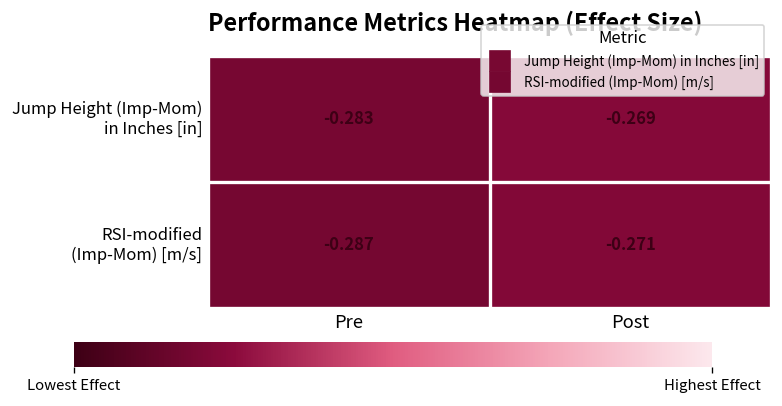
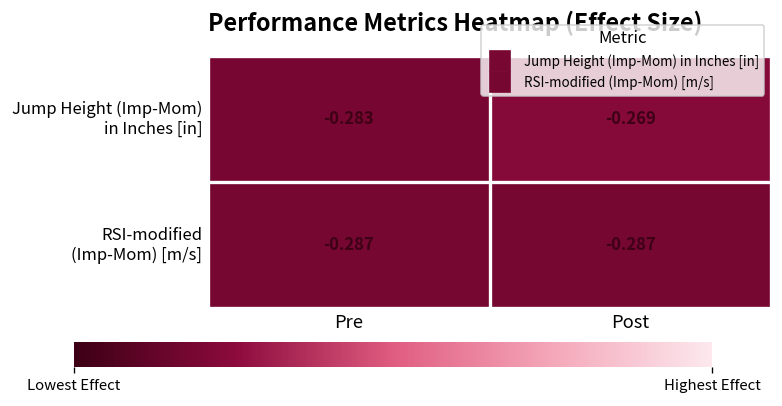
  {
    "Jump Height (Imp-Mom) in Inches [in]": {
      "Pre": -0.283,
      "Post": -0.269
    },
    "RSI-modified (Imp-Mom) [m/s]": {
      "Pre": -0.287,
-     "Post": -0.271
+     "Post": -0.287
    }
  }
